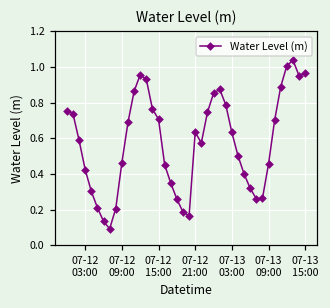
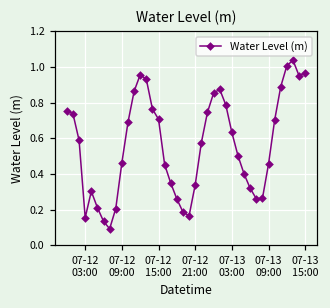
  {
-   "07-12 03:00": 0.42,
+   "07-12 03:00": 0.16,
    "07-12 09:00": 0.46,
    "07-12 15:00": 0.71,
-   "07-12 21:00": 0.63,
+   "07-12 21:00": 0.34,
    "07-13 03:00": 0.63,
    "07-13 09:00": 0.46,
    "07-13 15:00": 0.97
  }
